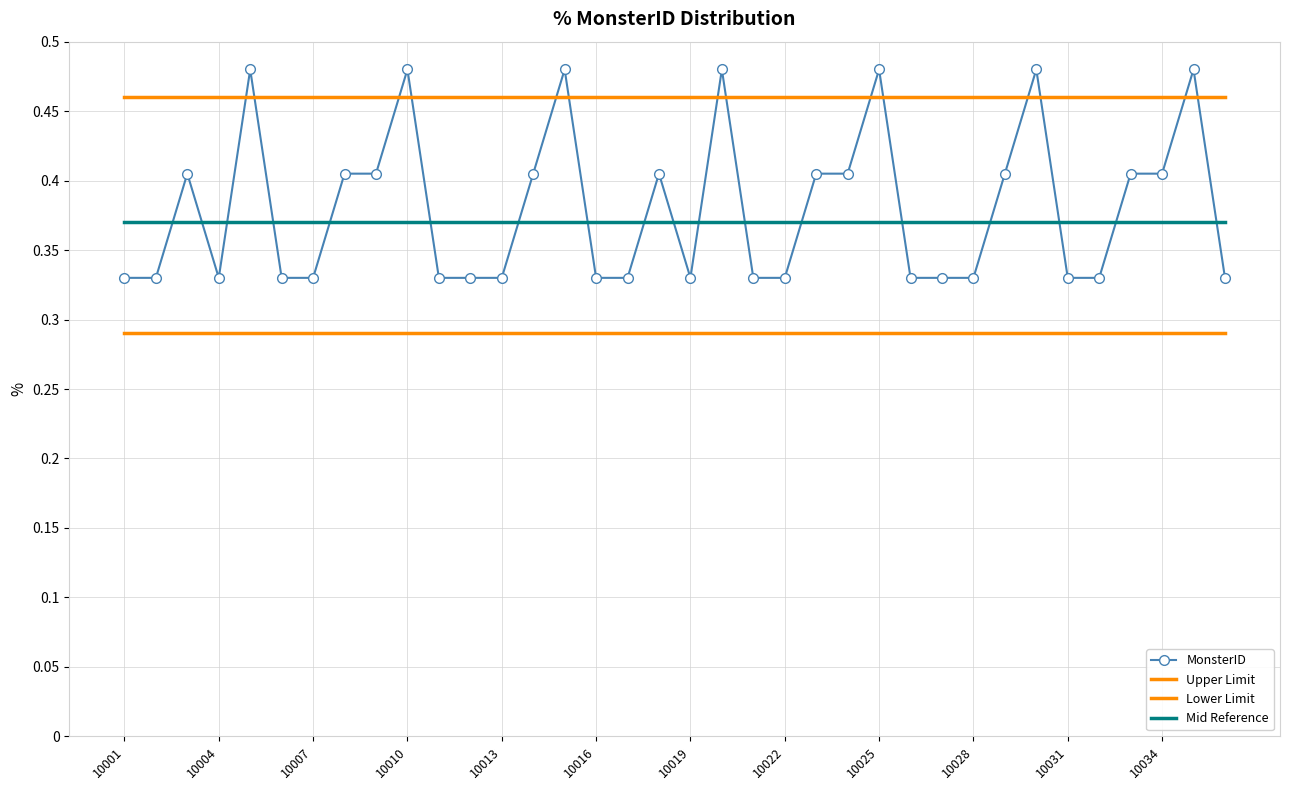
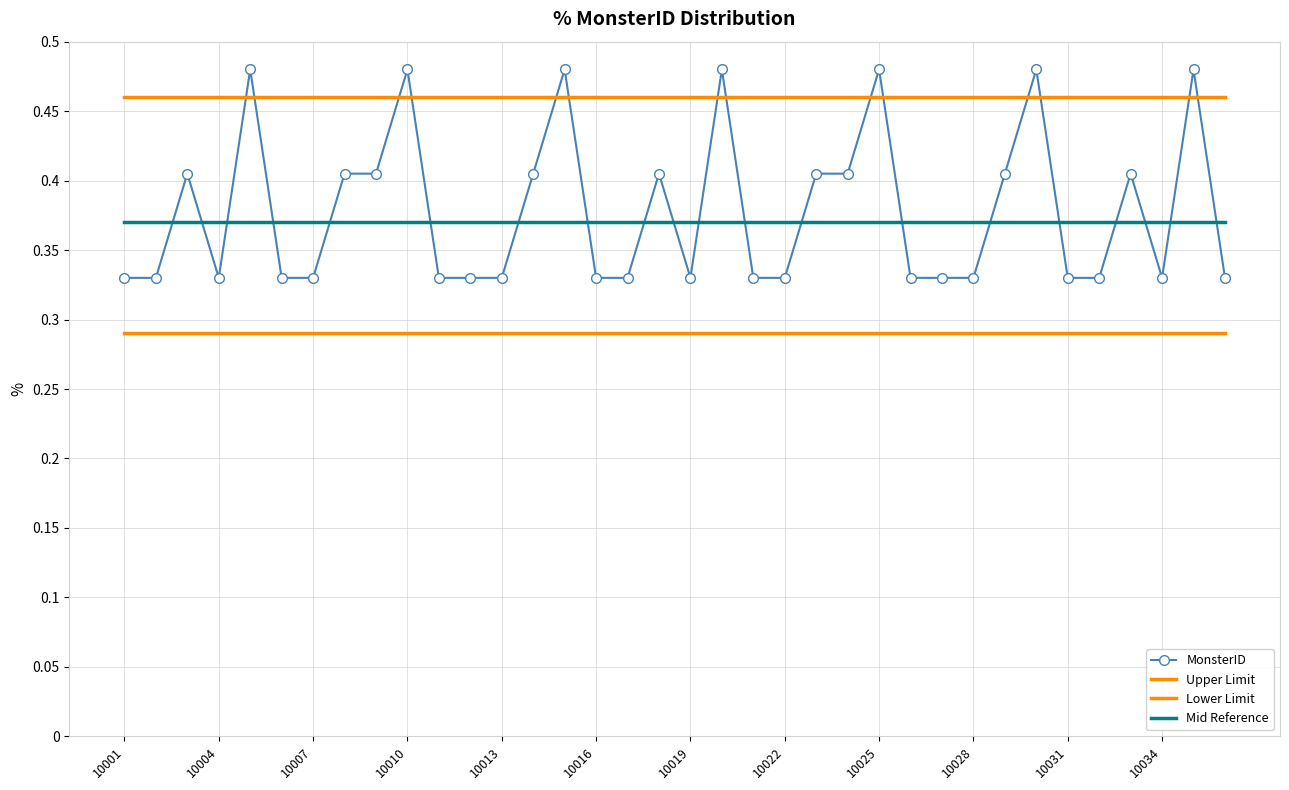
  {
    "MonsterID": {
      "10001": 0.330,
      "10004": 0.330,
      "10007": 0.330,
      "10010": 0.480,
      "10013": 0.330,
      "10016": 0.330,
      "10019": 0.330,
      "10022": 0.330,
      "10025": 0.480,
      "10028": 0.330,
      "10031": 0.330,
-     "10034": 0.405
+     "10034": 0.330
    },
    "Mid Reference": {
      "10001": 0.370,
      "10004": 0.370,
      "10007": 0.370,
      "10010": 0.370,
      "10013": 0.370,
      "10016": 0.370,
      "10019": 0.370,
      "10022": 0.370,
      "10025": 0.370,
      "10028": 0.370,
      "10031": 0.370,
      "10034": 0.370
    }
  }
